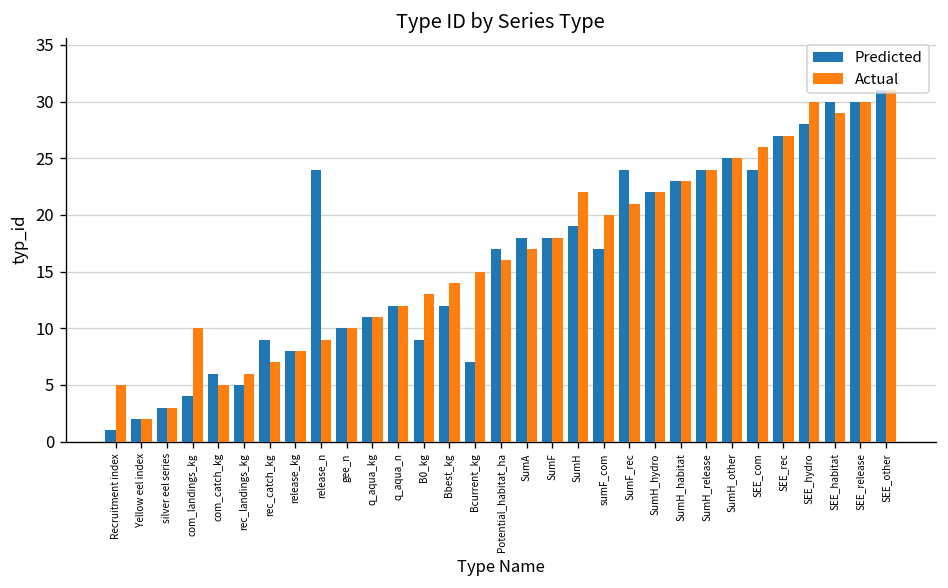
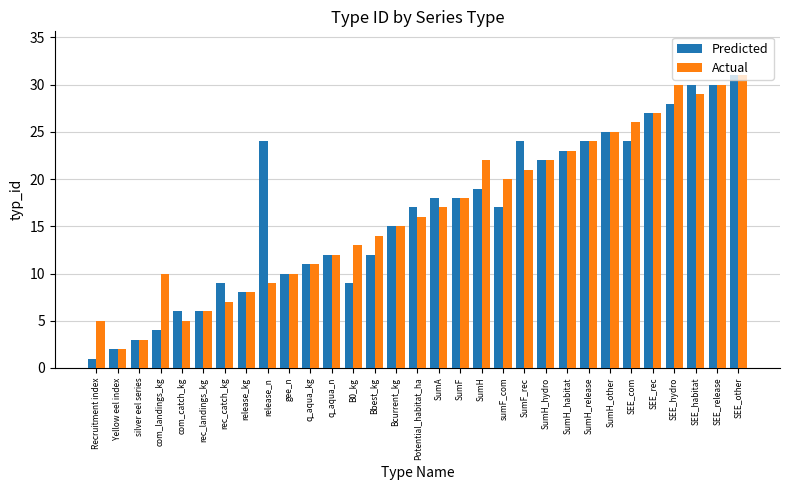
  {
    "Predicted": {
      "Recruitment index": 1,
      "Yellow eel index": 2,
      "silver eel series": 3,
      "com_landings_kg": 4,
      "com_catch_kg": 6,
-     "rec_landings_kg": 5,
+     "rec_landings_kg": 6,
      "rec_catch_kg": 9,
      "release_kg": 8,
      "release_n": 24,
      "gee_n": 10,
      "q_aqua_kg": 11,
      "q_aqua_n": 12,
      "B0_kg": 9,
      "Bbest_kg": 12,
-     "Bcurrent_kg": 7,
+     "Bcurrent_kg": 15,
      "Potential_habitat_ha": 17,
      "SumA": 18,
      "SumF": 18,
      "SumH": 19,
      "sumF_com": 17,
      "SumF_rec": 24,
      "SumH_hydro": 22,
      "SumH_habitat": 23,
      "SumH_release": 24,
      "SumH_other": 25,
      "SEE_com": 24,
      "SEE_rec": 27,
      "SEE_hydro": 28,
      "SEE_habitat": 30,
      "SEE_release": 30
    },
    "Actual": {
      "Recruitment index": 5,
      "Yellow eel index": 2,
      "silver eel series": 3,
      "com_landings_kg": 10,
      "com_catch_kg": 5,
      "rec_landings_kg": 6,
      "rec_catch_kg": 7,
      "release_kg": 8,
      "release_n": 9,
      "gee_n": 10,
      "q_aqua_kg": 11,
      "q_aqua_n": 12,
      "B0_kg": 13,
      "Bbest_kg": 14,
      "Bcurrent_kg": 15,
      "Potential_habitat_ha": 16,
      "SumA": 17,
      "SumF": 18,
      "SumH": 22,
      "sumF_com": 20,
      "SumF_rec": 21,
      "SumH_hydro": 22,
      "SumH_habitat": 23,
      "SumH_release": 24,
      "SumH_other": 25,
      "SEE_com": 26,
      "SEE_rec": 27,
      "SEE_hydro": 30,
      "SEE_habitat": 29,
      "SEE_release": 30
    }
  }
